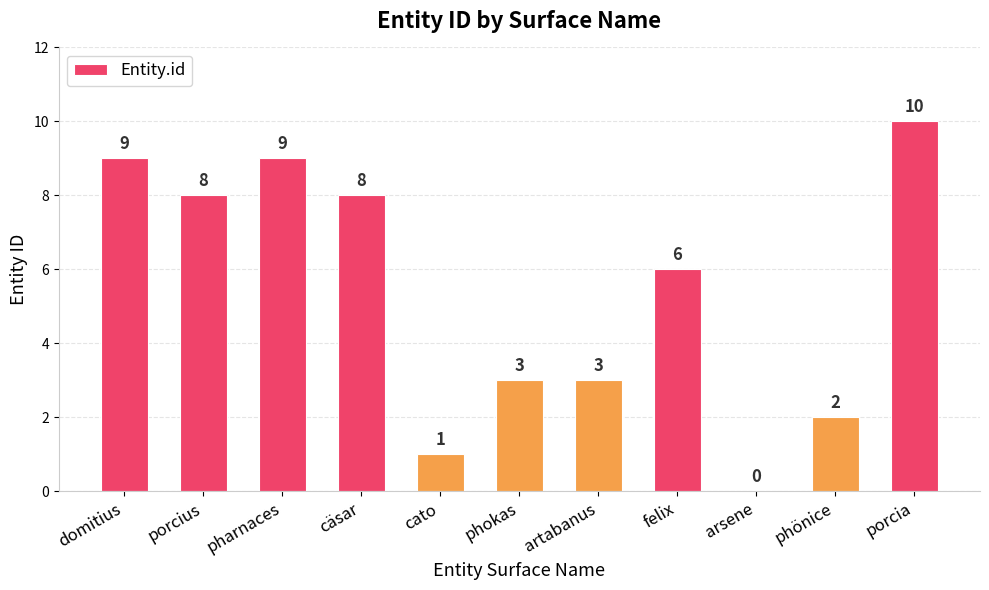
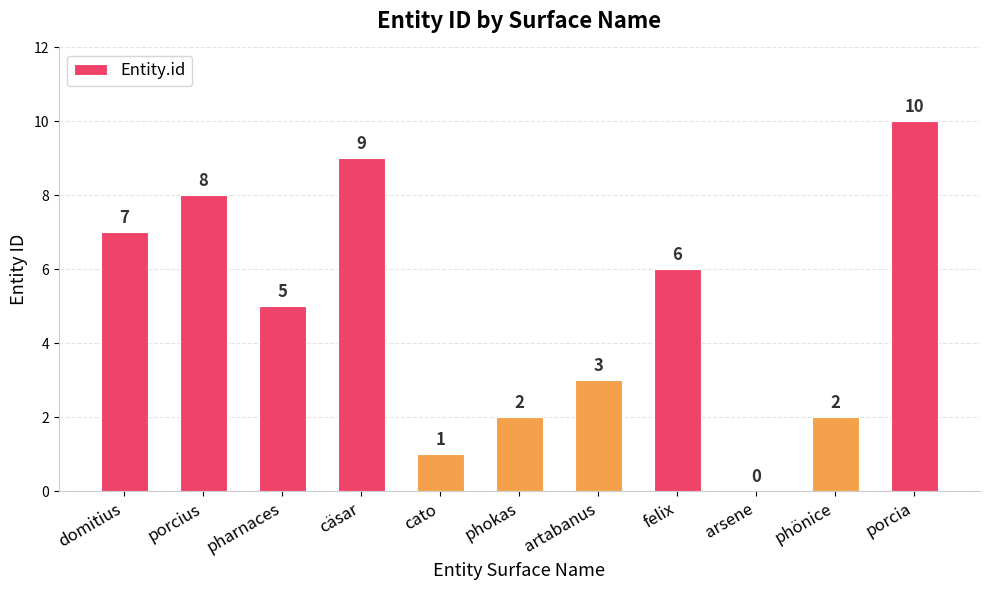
  {
-   "domitius": 9,
+   "domitius": 7,
    "porcius": 8,
-   "pharnaces": 9,
-   "cäsar": 8,
+   "pharnaces": 5,
+   "cäsar": 9,
    "cato": 1,
-   "phokas": 3,
+   "phokas": 2,
    "artabanus": 3,
    "felix": 6,
    "arsene": 0,
    "phönice": 2,
    "porcia": 10
  }
